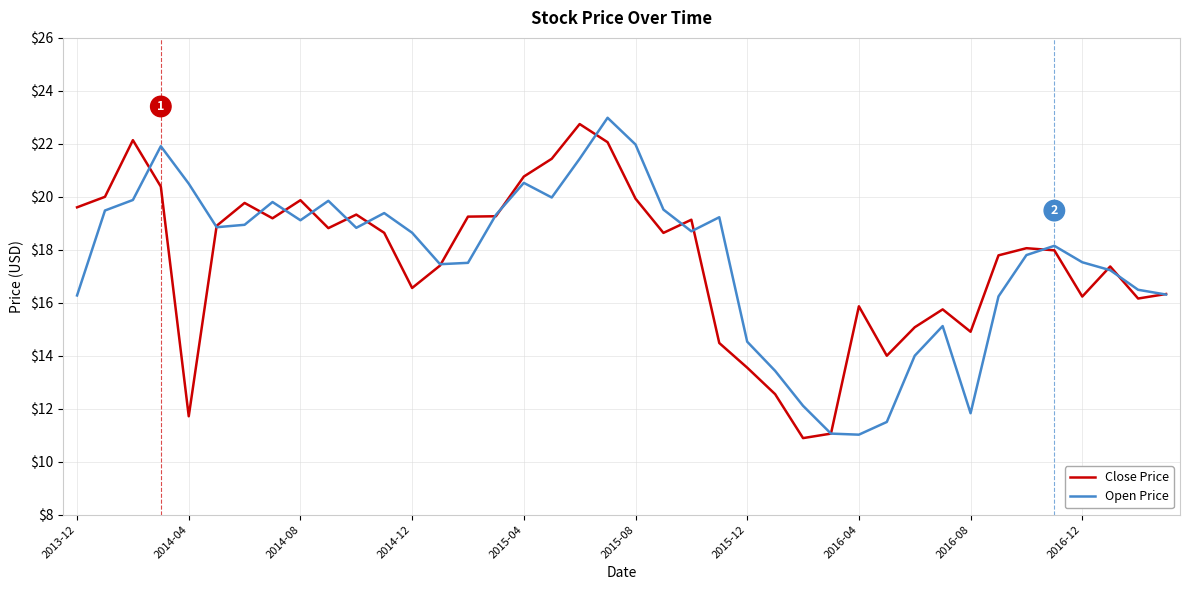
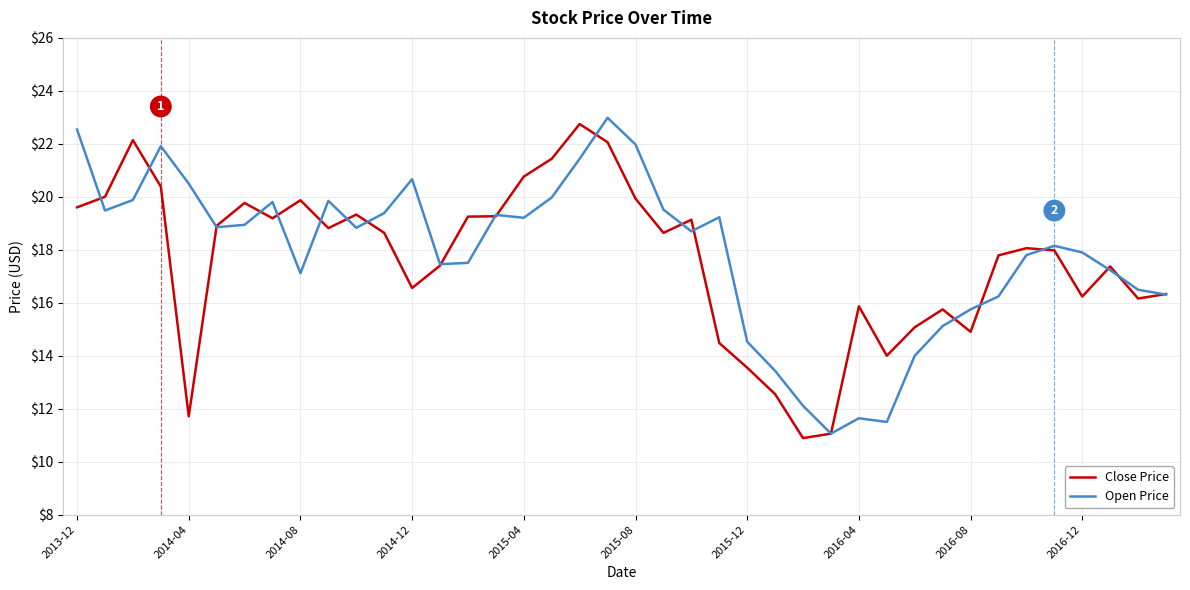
  {
    "Close Price": {
      "2013-12": "$19.6",
      "2014-04": "$11.7",
      "2014-08": "$19.9",
      "2014-12": "$16.6",
      "2015-04": "$20.8",
      "2015-08": "$19.9",
      "2015-12": "$13.6",
      "2016-04": "$15.9",
      "2016-08": "$14.9",
      "2016-12": "$16.2"
    },
    "Open Price": {
-     "2013-12": "$16.3",
+     "2013-12": "$22.5",
      "2014-04": "$20.5",
-     "2014-08": "$19.1",
-     "2014-12": "$18.6",
-     "2015-04": "$20.5",
+     "2014-08": "$17.1",
+     "2014-12": "$20.7",
+     "2015-04": "$19.2",
      "2015-08": "$22.0",
      "2015-12": "$14.5",
-     "2016-04": "$11.0",
-     "2016-08": "$11.8",
-     "2016-12": "$17.5"
+     "2016-04": "$11.6",
+     "2016-08": "$15.8",
+     "2016-12": "$17.9"
    }
  }
